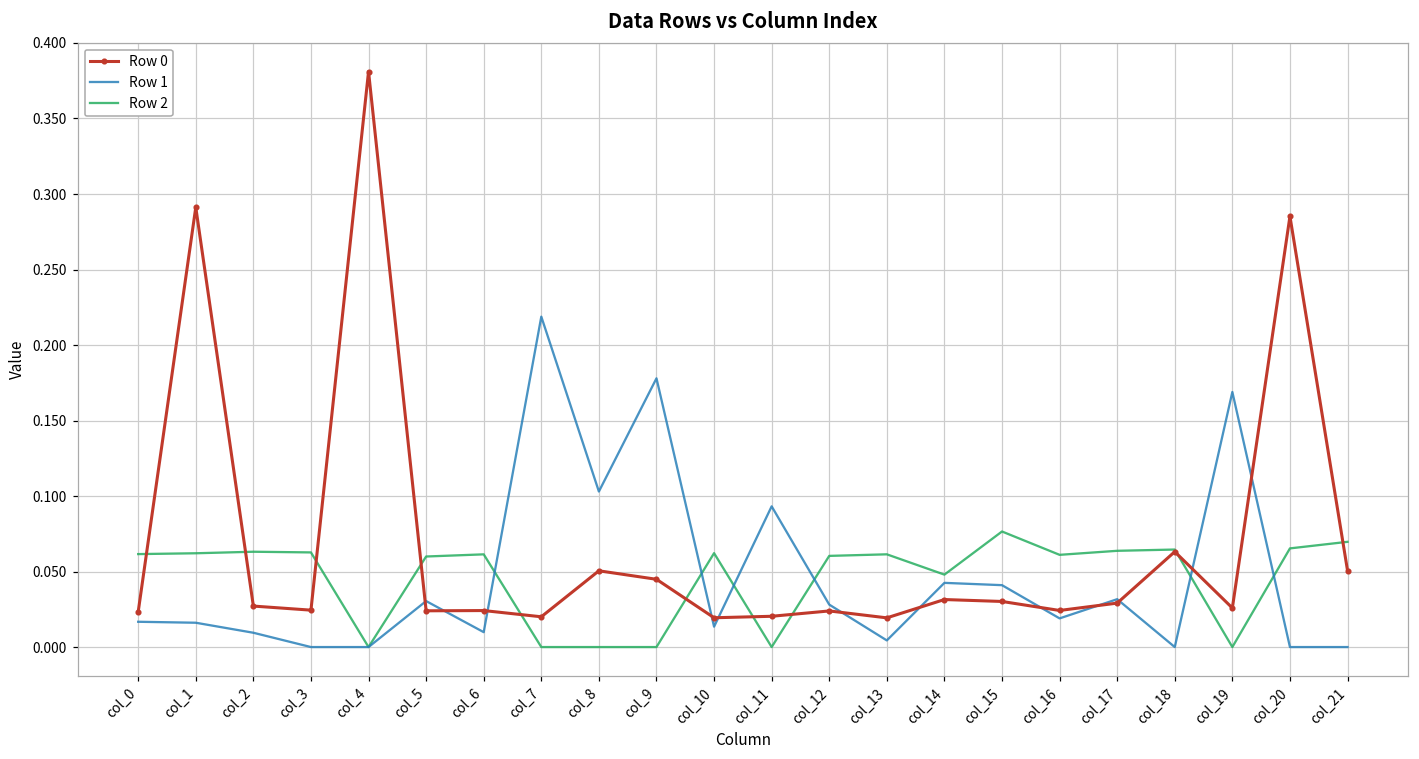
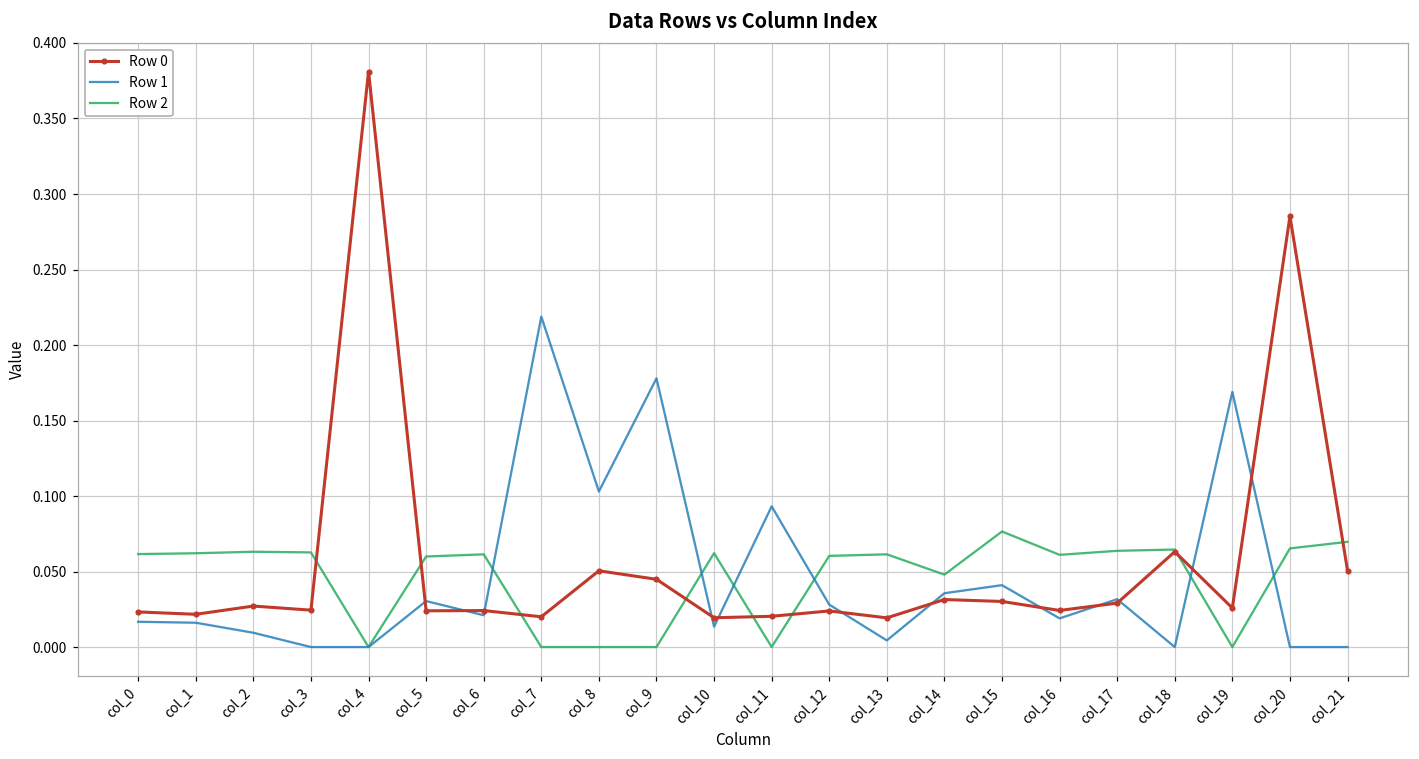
  {
    "Row 0": {
      "col_0": 0.023,
-     "col_1": 0.291,
+     "col_1": 0.022,
      "col_2": 0.027,
      "col_3": 0.024,
      "col_4": 0.381,
      "col_5": 0.024,
      "col_6": 0.024,
      "col_7": 0.020,
      "col_8": 0.050,
      "col_9": 0.045,
      "col_10": 0.019,
      "col_11": 0.020,
      "col_12": 0.024,
      "col_13": 0.019,
      "col_14": 0.031,
      "col_15": 0.030,
      "col_16": 0.024,
      "col_17": 0.029,
      "col_19": 0.026,
      "col_20": 0.285,
      "col_21": 0.051
    },
    "Row 1": {
      "col_0": 0.017,
      "col_1": 0.016,
      "col_2": 0.009,
      "col_3": 0.000,
      "col_5": 0.030,
-     "col_6": 0.010,
+     "col_6": 0.021,
      "col_7": 0.219,
      "col_8": 0.103,
      "col_9": 0.178,
      "col_10": 0.014,
      "col_11": 0.093,
      "col_12": 0.028,
      "col_13": 0.004,
-     "col_14": 0.043,
+     "col_14": 0.036,
      "col_15": 0.041,
      "col_16": 0.019,
      "col_17": 0.032,
      "col_18": 0.000,
      "col_19": 0.169,
      "col_20": 0.000,
      "col_21": 0.000
    },
    "Row 2": {
      "col_0": 0.062,
      "col_1": 0.062,
      "col_2": 0.063,
      "col_3": 0.063,
      "col_5": 0.060,
      "col_6": 0.061,
      "col_7": 0.000,
      "col_8": 0.000,
      "col_9": 0.000,
      "col_10": 0.062,
      "col_11": 0.000,
      "col_12": 0.060,
      "col_13": 0.061,
      "col_14": 0.048,
      "col_15": 0.077,
      "col_16": 0.061,
      "col_17": 0.064,
      "col_19": 0.000,
      "col_20": 0.065,
      "col_21": 0.070
    }
  }
